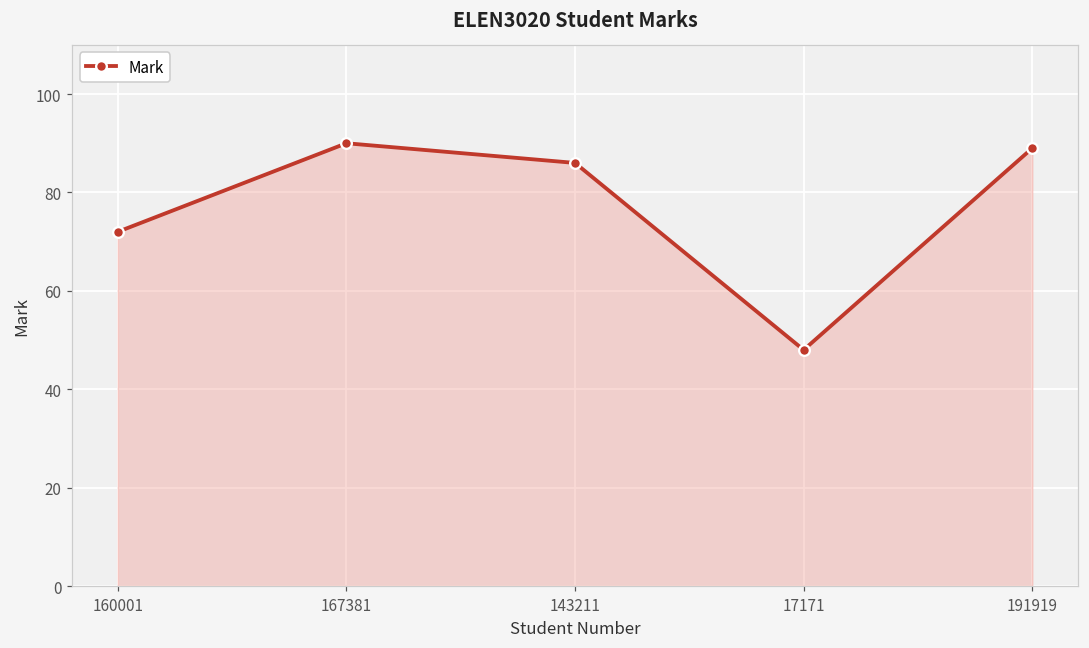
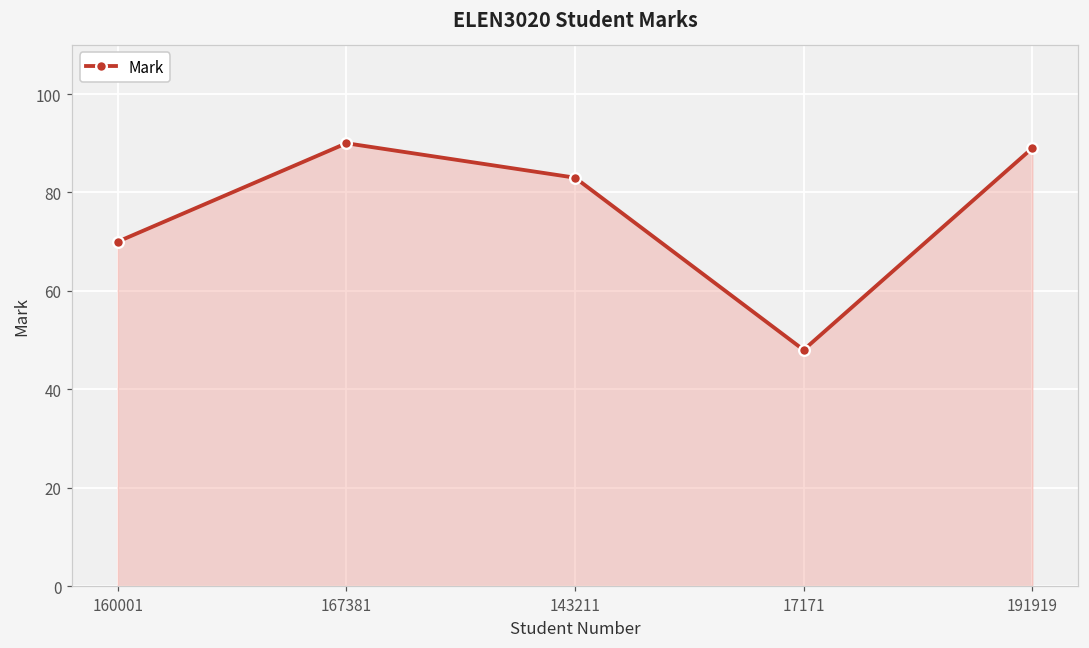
  {
-   "160001": 72,
+   "160001": 70,
    "167381": 90,
-   "143211": 86,
+   "143211": 83,
    "17171": 48,
    "191919": 89
  }
